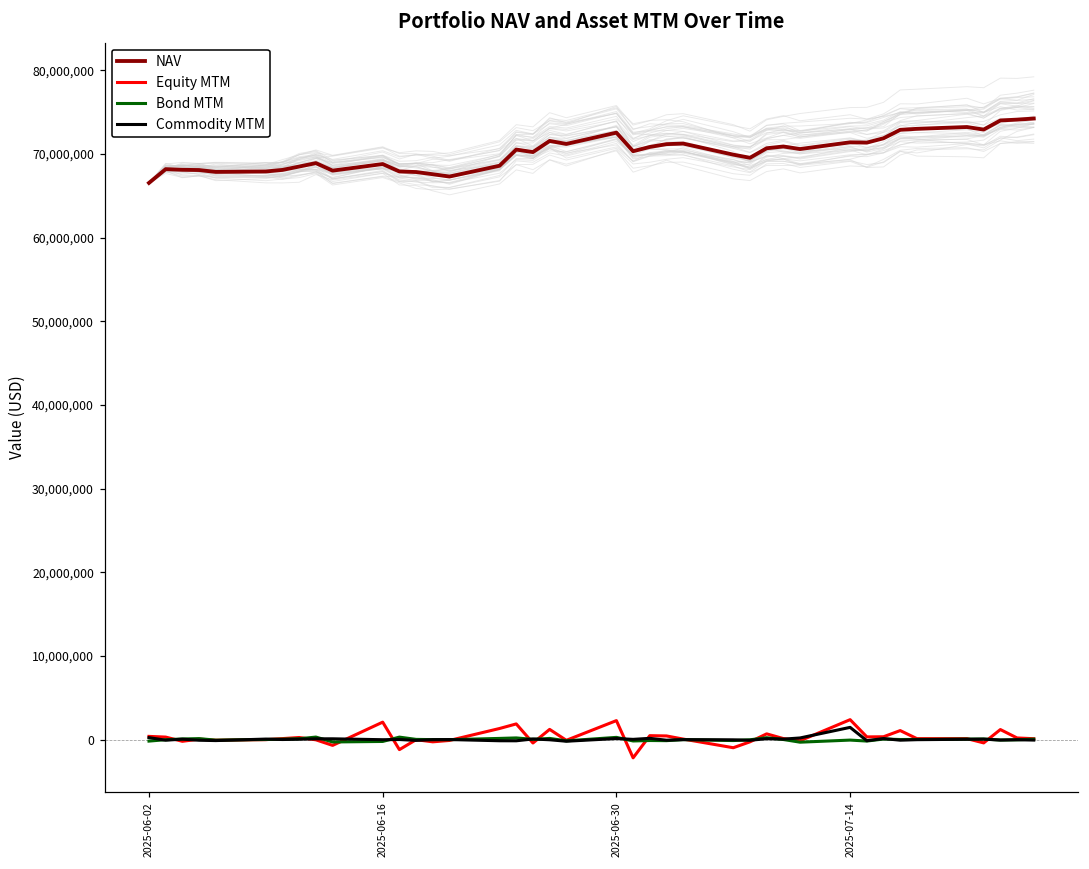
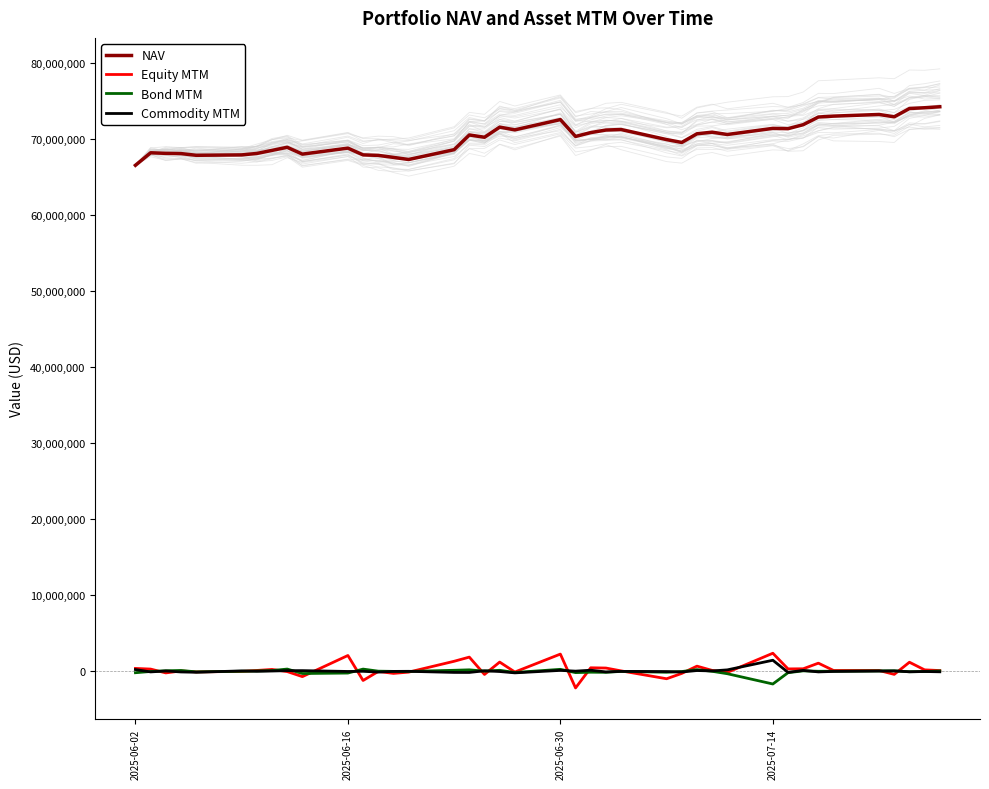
  {
    "Equity MTM": {
      "2025-06-16": "2,000,000",
      "2025-06-30": "2,000,000",
      "2025-07-14": "2,000,000"
    },
    "Bond MTM": {
      "2025-06-02": "0",
-     "2025-07-14": "0"
+     "2025-07-14": "-2,000,000"
    },
    "Commodity MTM": {
      "2025-07-14": "1,000,000"
    }
  }
